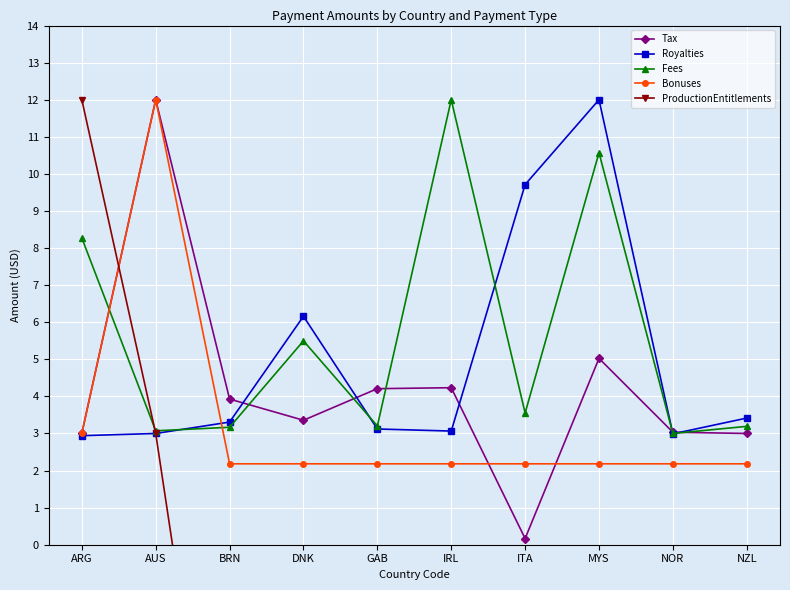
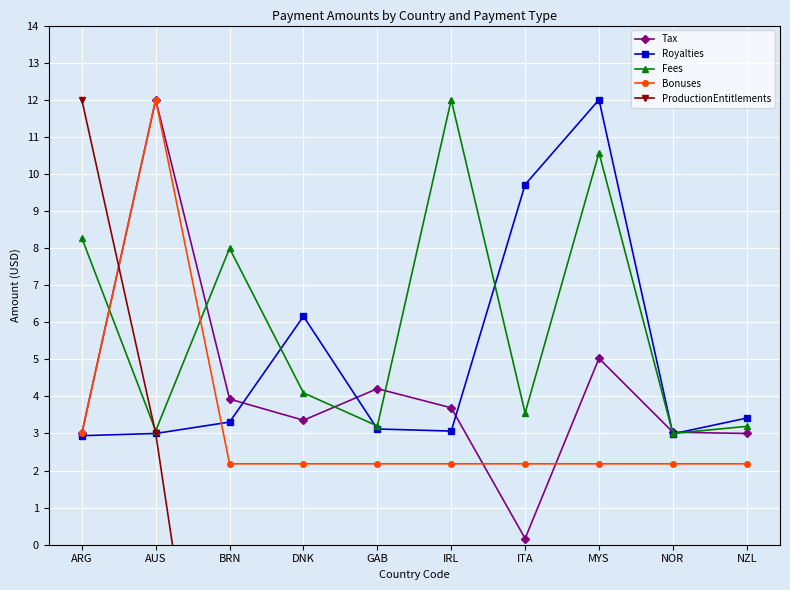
  {
    "Tax": {
      "BRN": 3.9,
      "DNK": 3.4,
      "GAB": 4.2,
-     "IRL": 4.2,
+     "IRL": 3.7,
      "ITA": 0.2,
      "MYS": 5.0,
      "NZL": 3.0
    },
    "Royalties": {
      "BRN": 3.3,
      "DNK": 6.2,
      "GAB": 3.1,
      "IRL": 3.1,
      "ITA": 9.7,
      "MYS": 12.0,
      "NZL": 3.4
    },
    "Fees": {
      "ARG": 8.3,
      "AUS": 3.1,
-     "BRN": 3.2,
-     "DNK": 5.5,
+     "BRN": 8.0,
+     "DNK": 4.1,
      "GAB": 3.2,
      "IRL": 12.0,
      "ITA": 3.6,
      "MYS": 10.6,
      "NZL": 3.2
    },
    "Bonuses": {
      "BRN": 2.2,
      "DNK": 2.2,
      "GAB": 2.2,
      "IRL": 2.2,
      "ITA": 2.2,
      "MYS": 2.2,
      "NOR": 2.2,
      "NZL": 2.2
    },
    "ProductionEntitlements": {
      "ARG": 12.0
    }
  }
